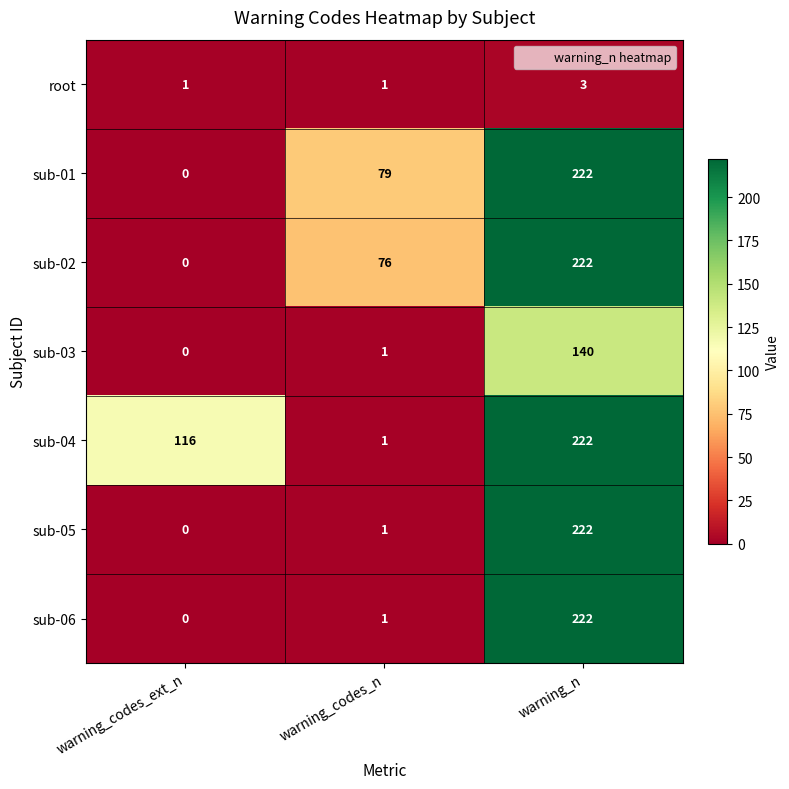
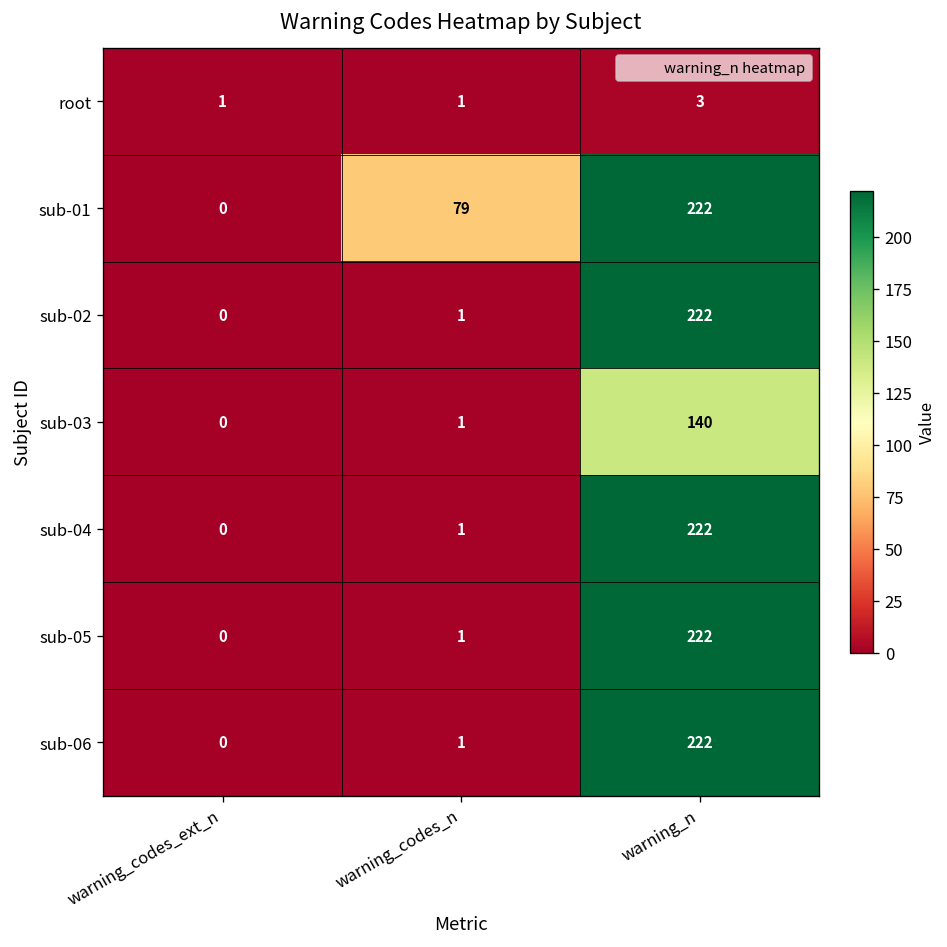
  {
    "root": {
      "warning_codes_ext_n": 1,
      "warning_codes_n": 1,
      "warning_n": 3
    },
    "sub-01": {
      "warning_codes_ext_n": 0,
      "warning_codes_n": 79,
      "warning_n": 222
    },
    "sub-02": {
      "warning_codes_ext_n": 0,
-     "warning_codes_n": 76,
+     "warning_codes_n": 1,
      "warning_n": 222
    },
    "sub-03": {
      "warning_codes_ext_n": 0,
      "warning_codes_n": 1,
      "warning_n": 140
    },
    "sub-04": {
-     "warning_codes_ext_n": 116,
+     "warning_codes_ext_n": 0,
      "warning_codes_n": 1,
      "warning_n": 222
    },
    "sub-05": {
      "warning_codes_ext_n": 0,
      "warning_codes_n": 1,
      "warning_n": 222
    },
    "sub-06": {
      "warning_codes_ext_n": 0,
      "warning_codes_n": 1,
      "warning_n": 222
    }
  }
